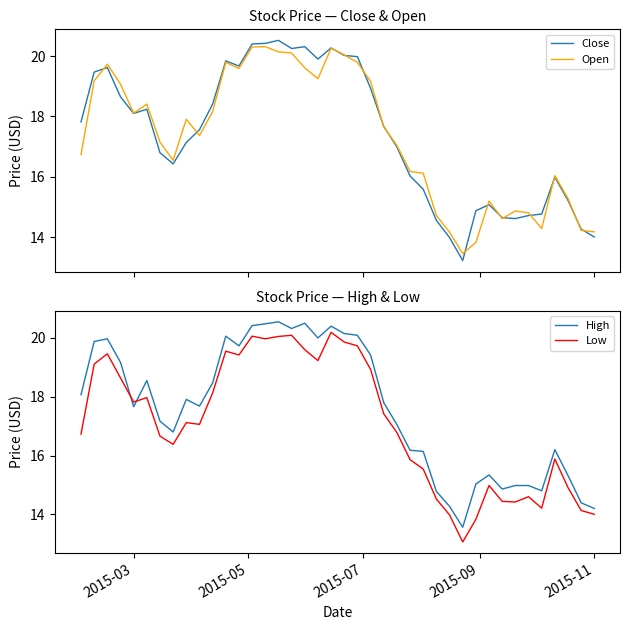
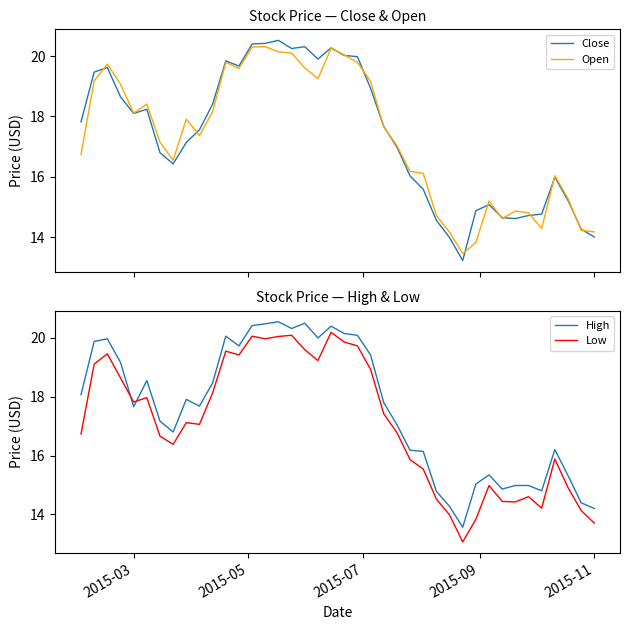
  {
    "Stock Price — High & Low": {
      "High": {
        "2015-03": 17.7,
        "2015-11": 14.2
      },
      "Low": {
        "2015-03": 17.8,
-       "2015-11": 14.0
+       "2015-11": 13.7
      }
    }
  }
